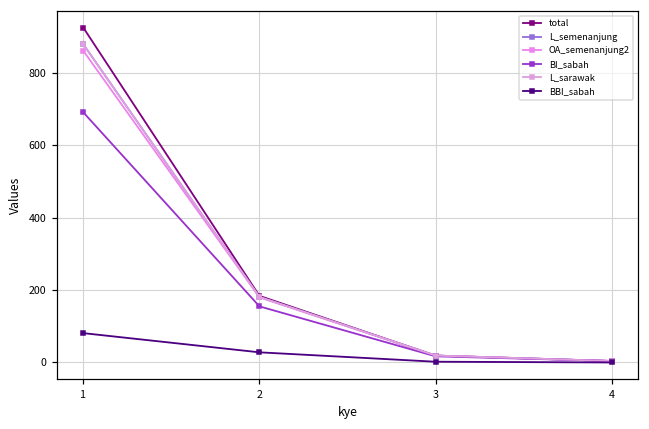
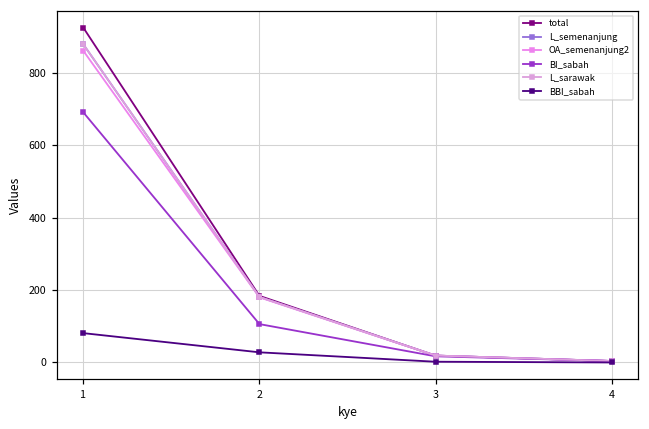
  {
    "BI_sabah": {
      "1": 690,
-     "2": 160
+     "2": 110
    }
  }
